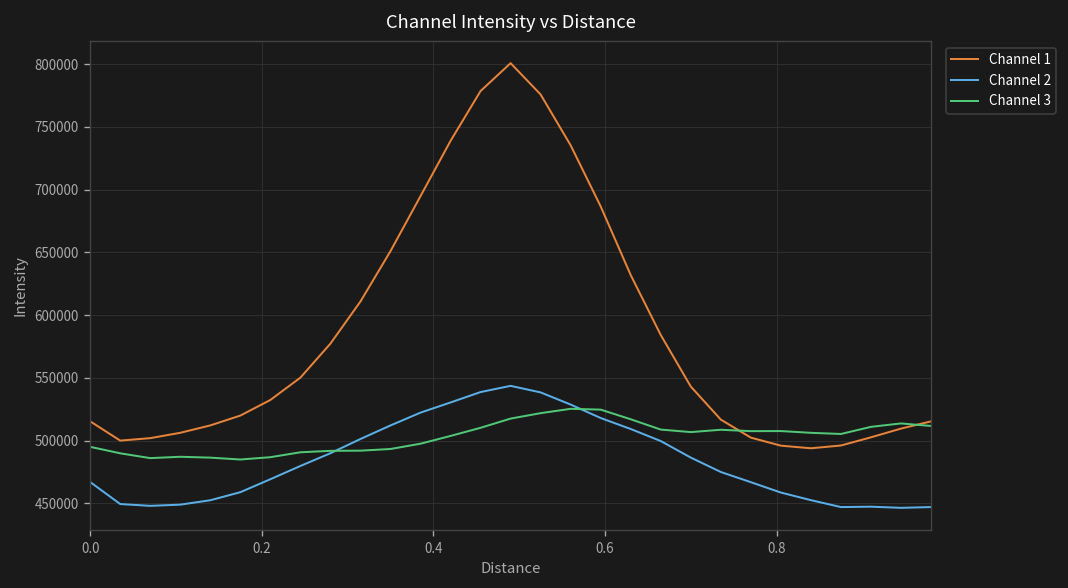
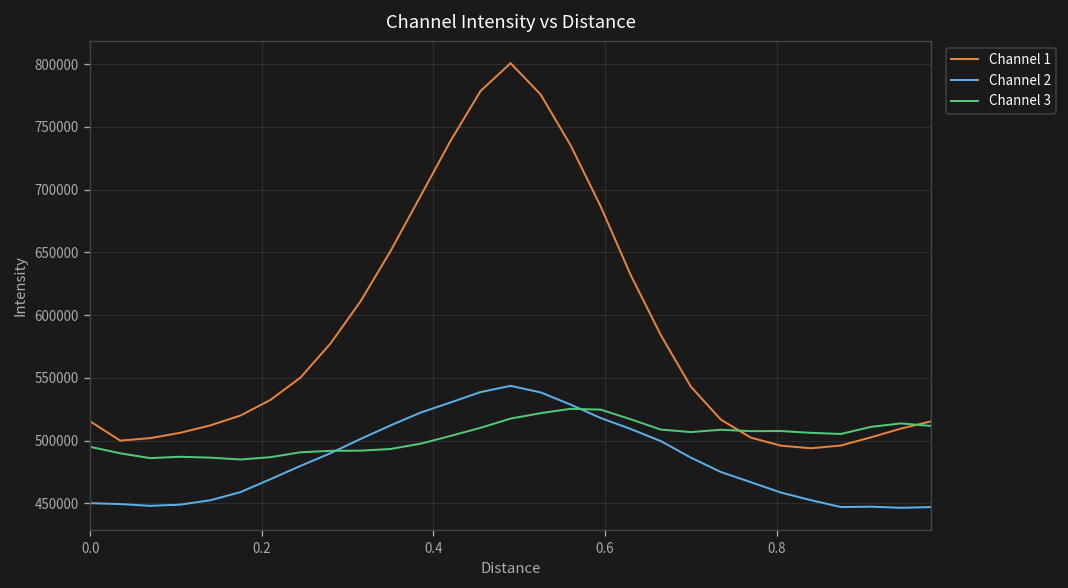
  {
    "Channel 1": {
      "0.0": 515000
    },
    "Channel 2": {
-     "0.0": 467000
+     "0.0": 450000
    },
    "Channel 3": {
      "0.0": 495000
    }
  }
